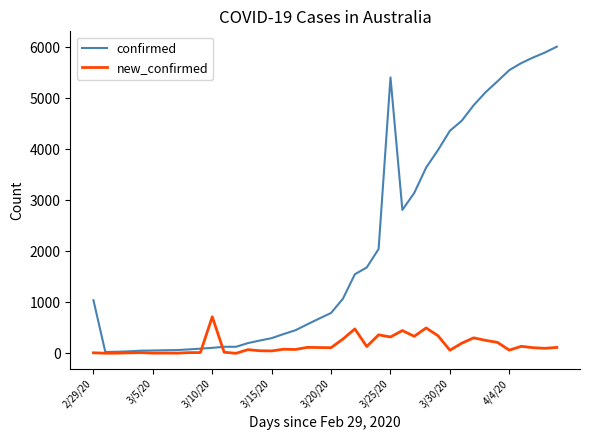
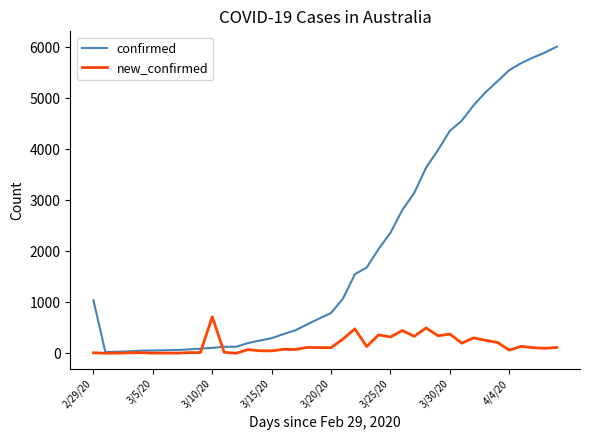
  {
    "confirmed": {
      "2/29/20": 1000,
      "3/5/20": 100,
      "3/10/20": 100,
      "3/15/20": 300,
      "3/20/20": 800,
-     "3/25/20": 5400,
+     "3/25/20": 2400,
      "3/30/20": 4400,
      "4/4/20": 5600
    },
    "new_confirmed": {
      "2/29/20": 0,
      "3/5/20": 0,
      "3/10/20": 700,
      "3/15/20": 0,
      "3/20/20": 100,
      "3/25/20": 300,
-     "3/30/20": 100,
+     "3/30/20": 400,
      "4/4/20": 100
    }
  }
